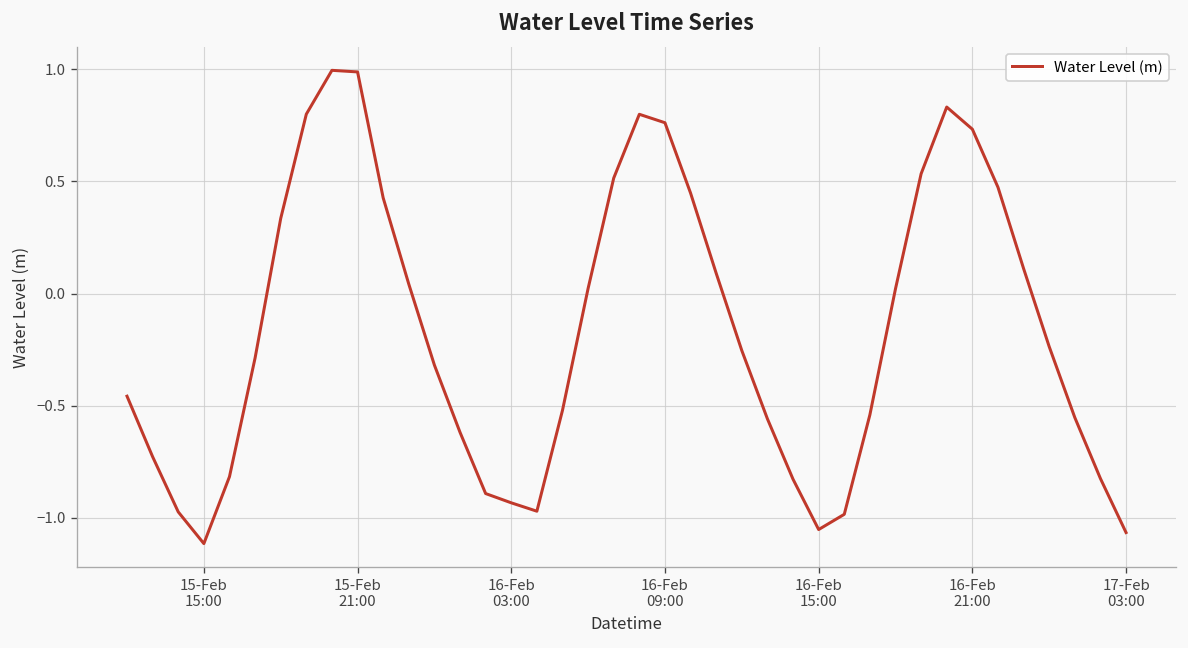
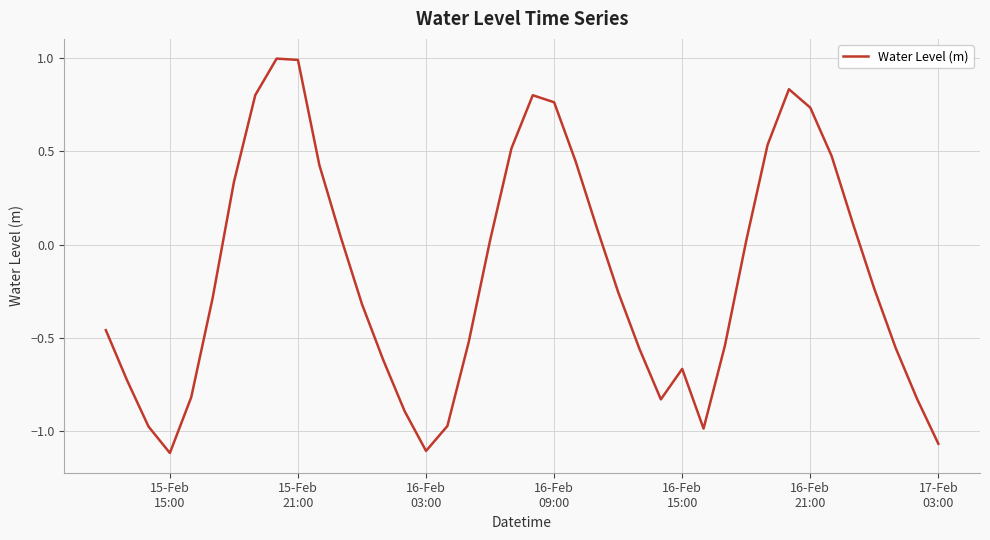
  {
    "15-Feb 15:00": -1.12,
    "15-Feb 21:00": 0.99,
-   "16-Feb 03:00": -0.93,
+   "16-Feb 03:00": -1.10,
    "16-Feb 09:00": 0.76,
-   "16-Feb 15:00": -1.05,
+   "16-Feb 15:00": -0.67,
    "16-Feb 21:00": 0.73,
    "17-Feb 03:00": -1.07
  }
